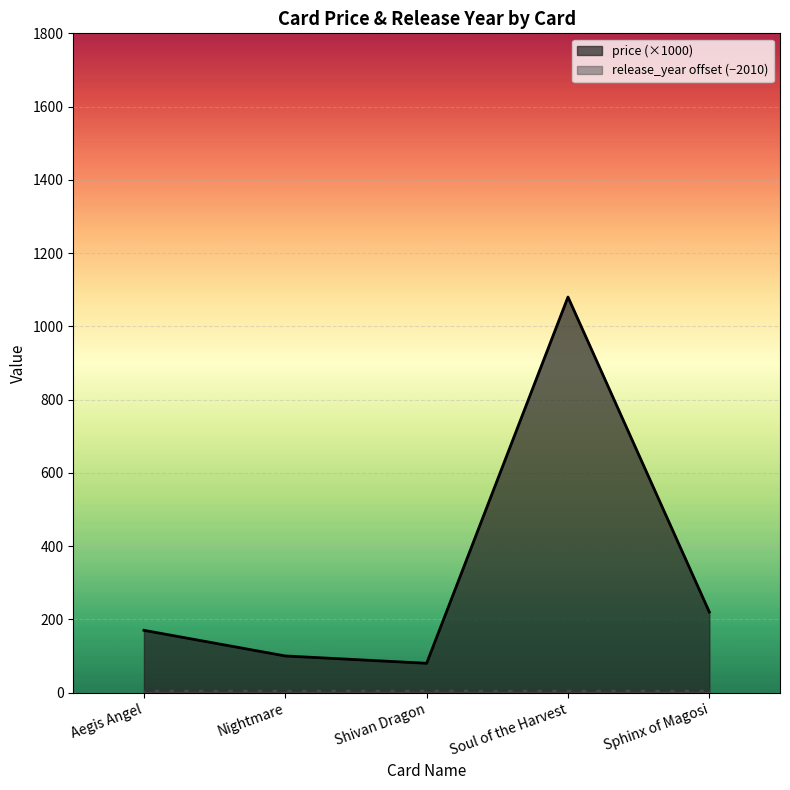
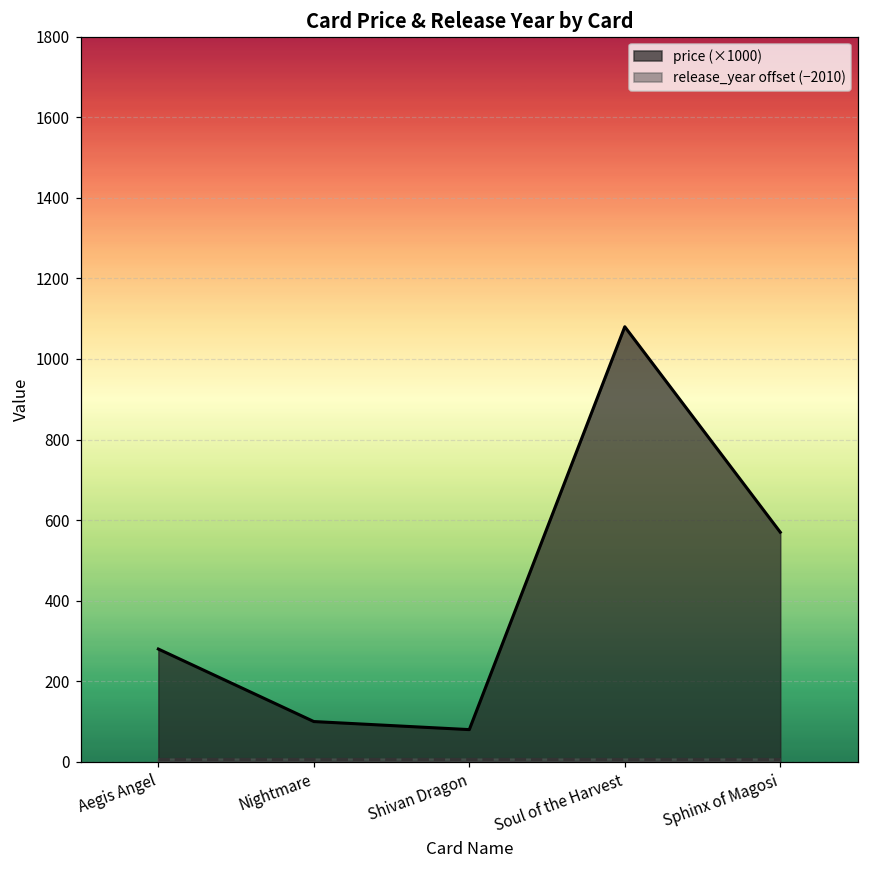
  {
    "price (×1000)": {
-     "Aegis Angel": 170,
+     "Aegis Angel": 280,
      "Nightmare": 100,
      "Shivan Dragon": 80,
      "Soul of the Harvest": 1080,
-     "Sphinx of Magosi": 220
+     "Sphinx of Magosi": 570
    },
    "release_year offset (−2010)": {
      "Aegis Angel": 10,
      "Nightmare": 10,
      "Shivan Dragon": 10,
      "Soul of the Harvest": 10,
      "Sphinx of Magosi": 10
    }
  }
